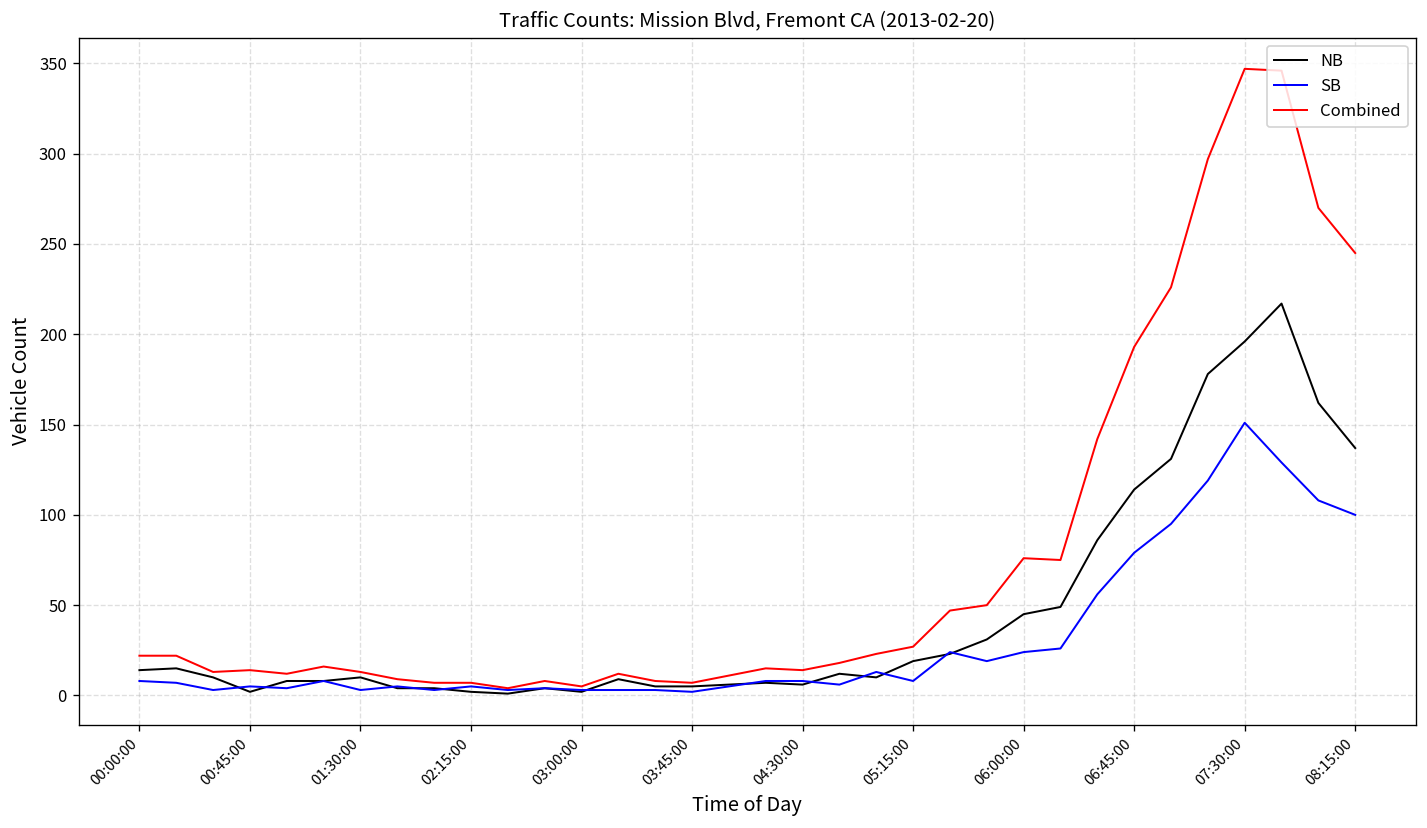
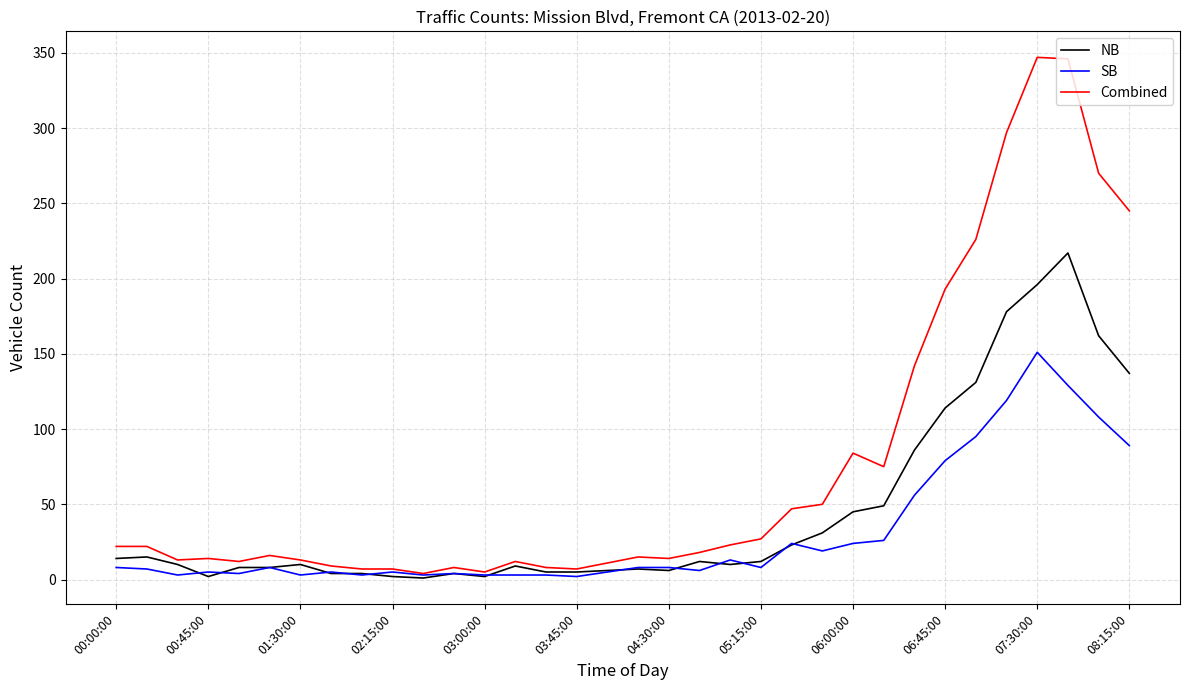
  {
    "NB": {
      "00:00:00": 14,
      "00:45:00": 2,
      "01:30:00": 10,
      "02:15:00": 2,
      "03:45:00": 5,
      "04:30:00": 6,
-     "05:15:00": 19,
+     "05:15:00": 12,
      "06:00:00": 45,
      "06:45:00": 114,
      "07:30:00": 196,
      "08:15:00": 137
    },
    "SB": {
      "00:00:00": 8,
      "00:45:00": 5,
      "01:30:00": 3,
      "02:15:00": 5,
      "03:45:00": 2,
      "04:30:00": 8,
      "05:15:00": 8,
      "06:00:00": 24,
      "06:45:00": 79,
      "07:30:00": 151,
-     "08:15:00": 100
+     "08:15:00": 89
    },
    "Combined": {
      "00:00:00": 22,
      "00:45:00": 14,
      "01:30:00": 13,
      "02:15:00": 7,
      "03:00:00": 5,
      "03:45:00": 7,
      "04:30:00": 14,
      "05:15:00": 27,
-     "06:00:00": 76,
+     "06:00:00": 84,
      "06:45:00": 193,
      "07:30:00": 347,
      "08:15:00": 245
    }
  }
